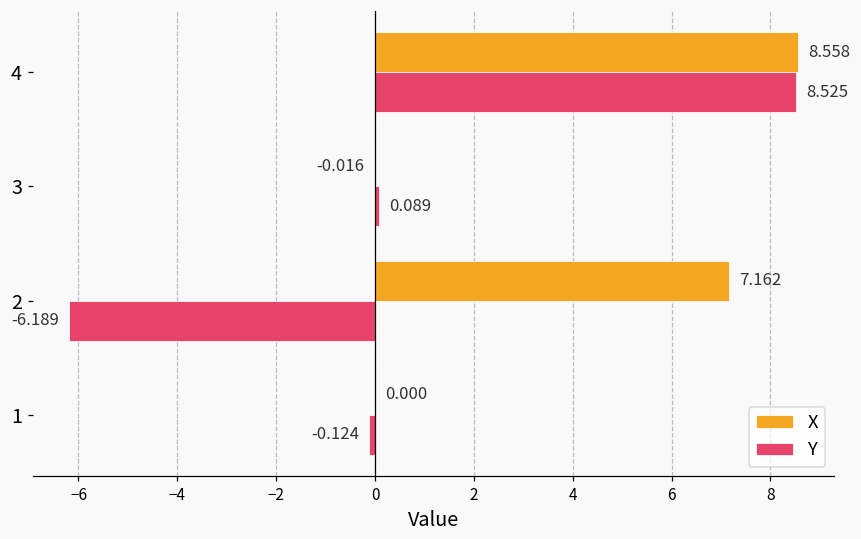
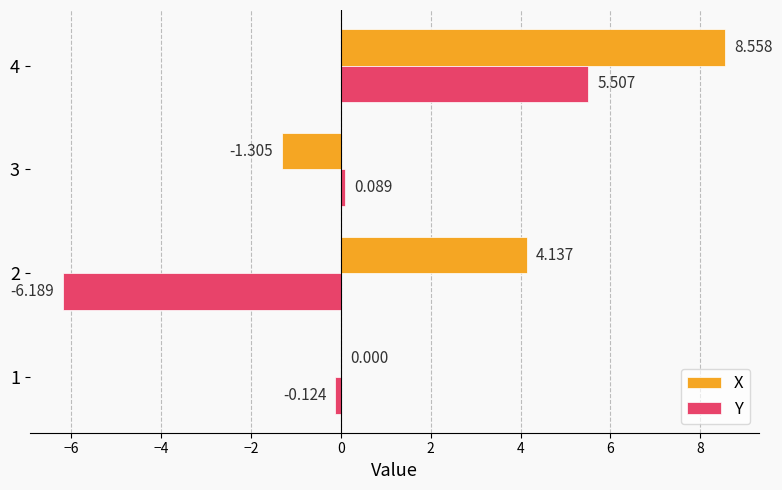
  {
    "X": {
      "4": 8.558,
-     "3": -0.016,
-     "2": 7.162,
+     "3": -1.305,
+     "2": 4.137,
      "1": 0.000
    },
    "Y": {
-     "4": 8.525,
+     "4": 5.507,
      "3": 0.089,
      "2": -6.189,
      "1": -0.124
    }
  }
